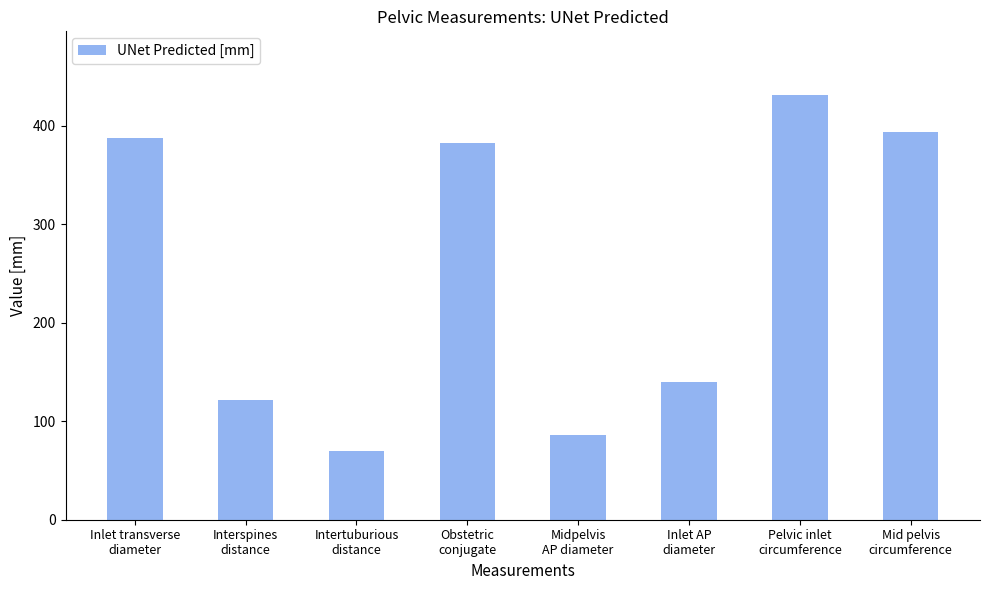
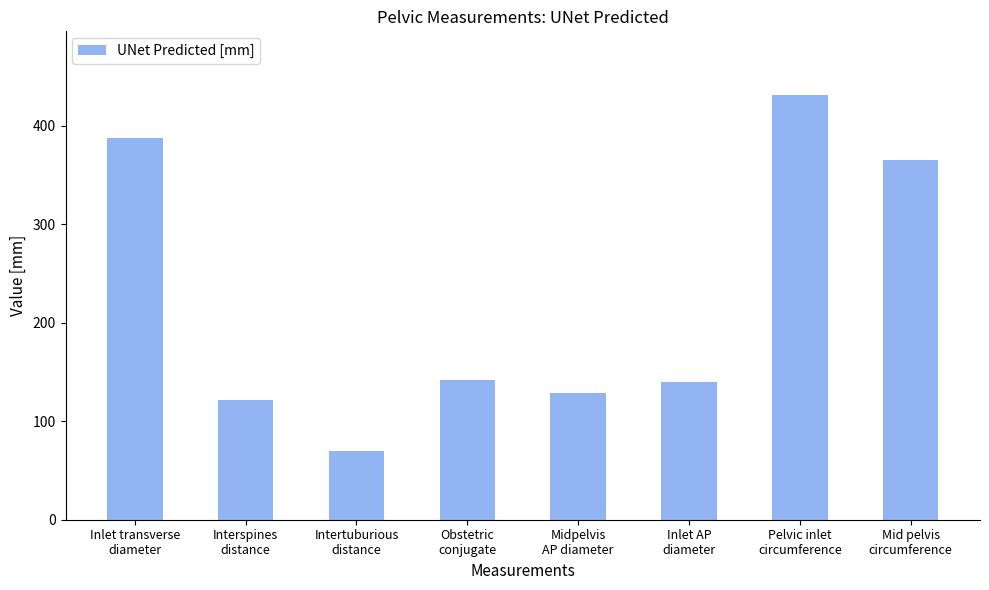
  {
    "Inlet transverse diameter": 390,
    "Interspines distance": 120,
    "Intertuburious distance": 70,
-   "Obstetric conjugate": 380,
-   "Midpelvis AP diameter": 90,
+   "Obstetric conjugate": 140,
+   "Midpelvis AP diameter": 130,
    "Inlet AP diameter": 140,
    "Pelvic inlet circumference": 430,
-   "Mid pelvis circumference": 390
+   "Mid pelvis circumference": 370
  }
